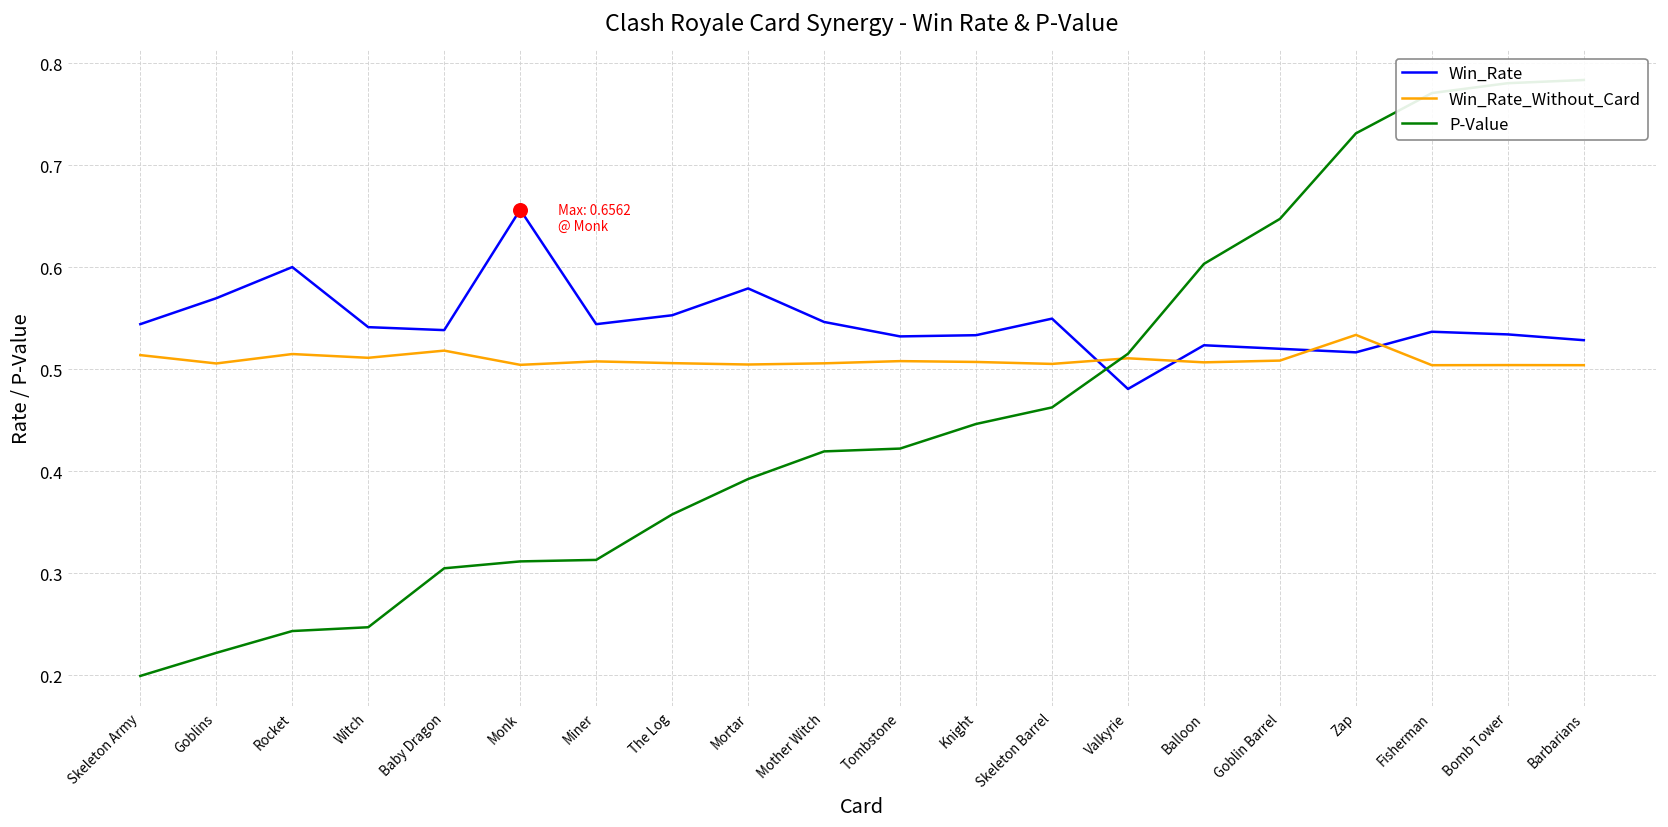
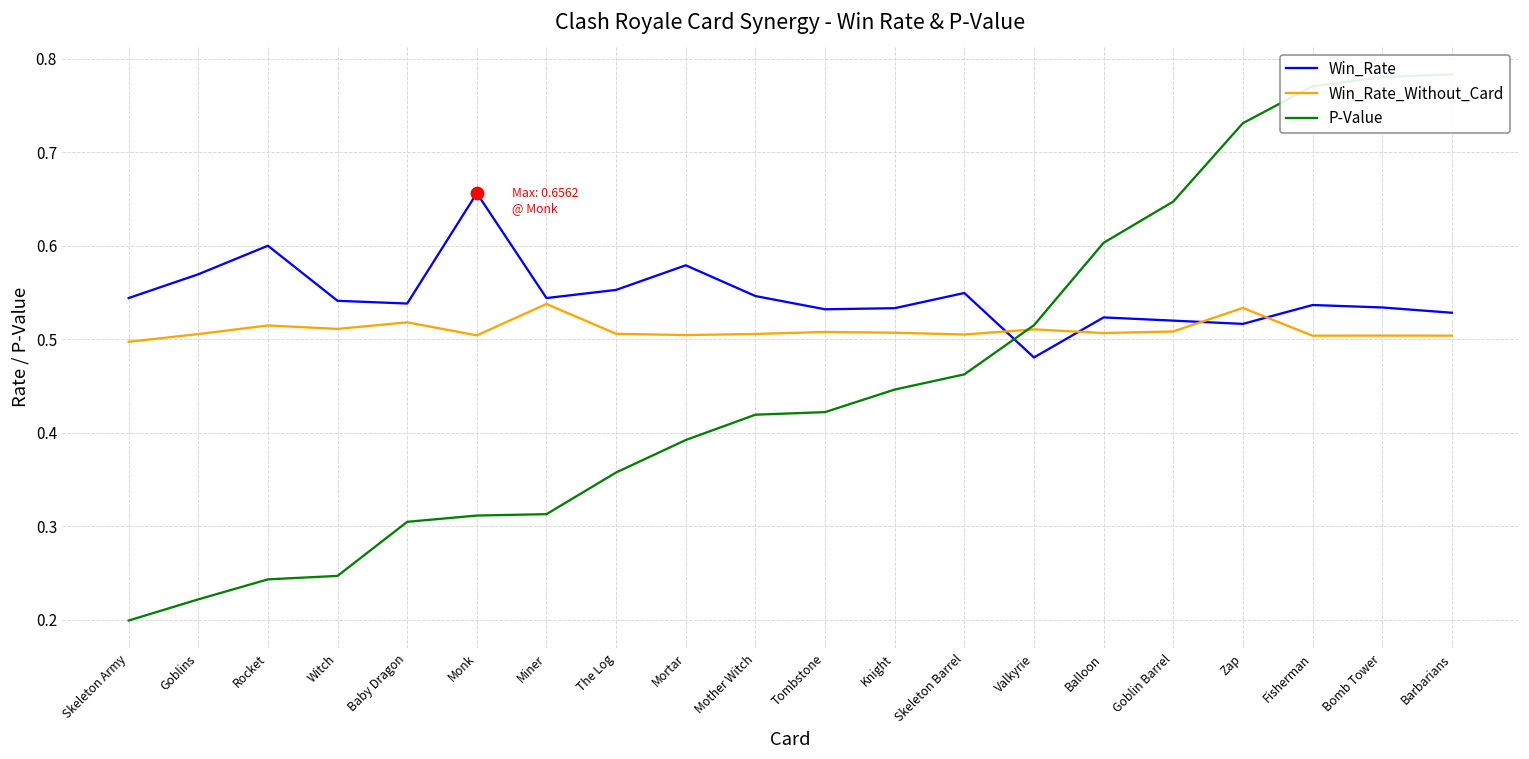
  {
    "Win_Rate": {
      "Skeleton Army": 0.54,
      "Goblins": 0.57,
      "Rocket": 0.60,
      "Witch": 0.54,
      "Baby Dragon": 0.54,
      "Miner": 0.54,
      "The Log": 0.55,
      "Mortar": 0.58,
      "Mother Witch": 0.55,
      "Tombstone": 0.53,
      "Knight": 0.53,
      "Skeleton Barrel": 0.55,
      "Valkyrie": 0.48,
      "Balloon": 0.52,
      "Goblin Barrel": 0.52,
      "Zap": 0.52,
      "Fisherman": 0.54,
      "Bomb Tower": 0.53,
      "Barbarians": 0.53
    },
    "Win_Rate_Without_Card": {
-     "Skeleton Army": 0.51,
+     "Skeleton Army": 0.50,
      "Goblins": 0.51,
      "Rocket": 0.51,
      "Witch": 0.51,
      "Baby Dragon": 0.52,
      "Monk": 0.50,
-     "Miner": 0.51,
+     "Miner": 0.54,
      "The Log": 0.51,
      "Mortar": 0.50,
      "Mother Witch": 0.51,
      "Tombstone": 0.51,
      "Knight": 0.51,
      "Skeleton Barrel": 0.51,
      "Valkyrie": 0.51,
      "Balloon": 0.51,
      "Goblin Barrel": 0.51,
      "Zap": 0.53,
      "Fisherman": 0.50,
      "Bomb Tower": 0.50,
      "Barbarians": 0.50
    },
    "P-Value": {
      "Skeleton Army": 0.20,
      "Goblins": 0.22,
      "Rocket": 0.24,
      "Witch": 0.25,
      "Baby Dragon": 0.30,
      "Monk": 0.31,
      "Miner": 0.31,
      "The Log": 0.36,
      "Mortar": 0.39,
      "Mother Witch": 0.42,
      "Tombstone": 0.42,
      "Knight": 0.45,
      "Skeleton Barrel": 0.46,
      "Valkyrie": 0.51,
      "Balloon": 0.60,
      "Goblin Barrel": 0.65,
      "Zap": 0.73
    }
  }
